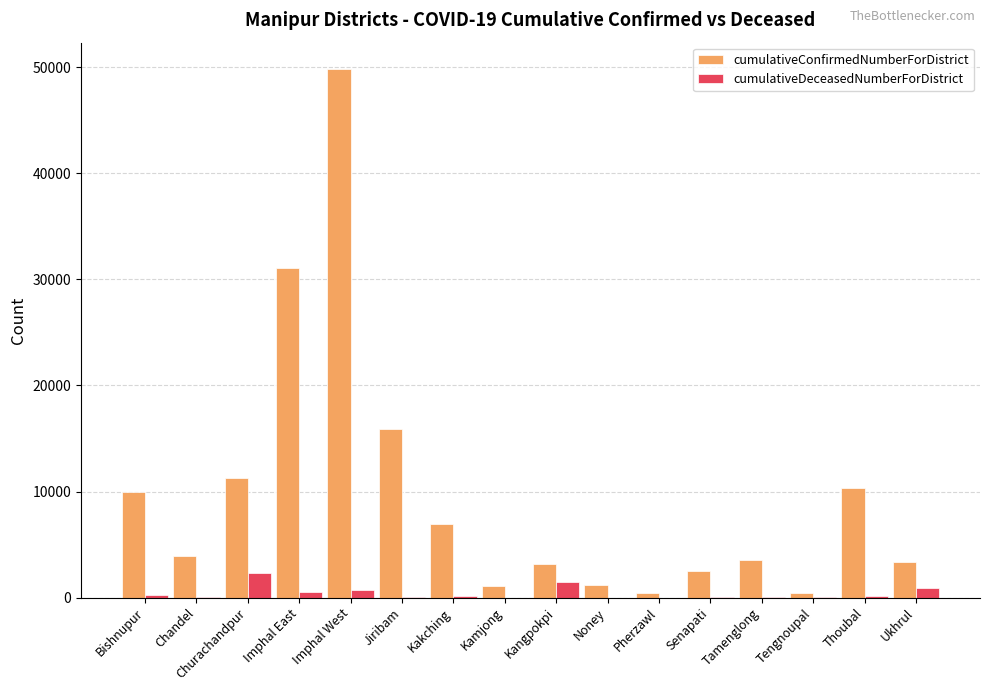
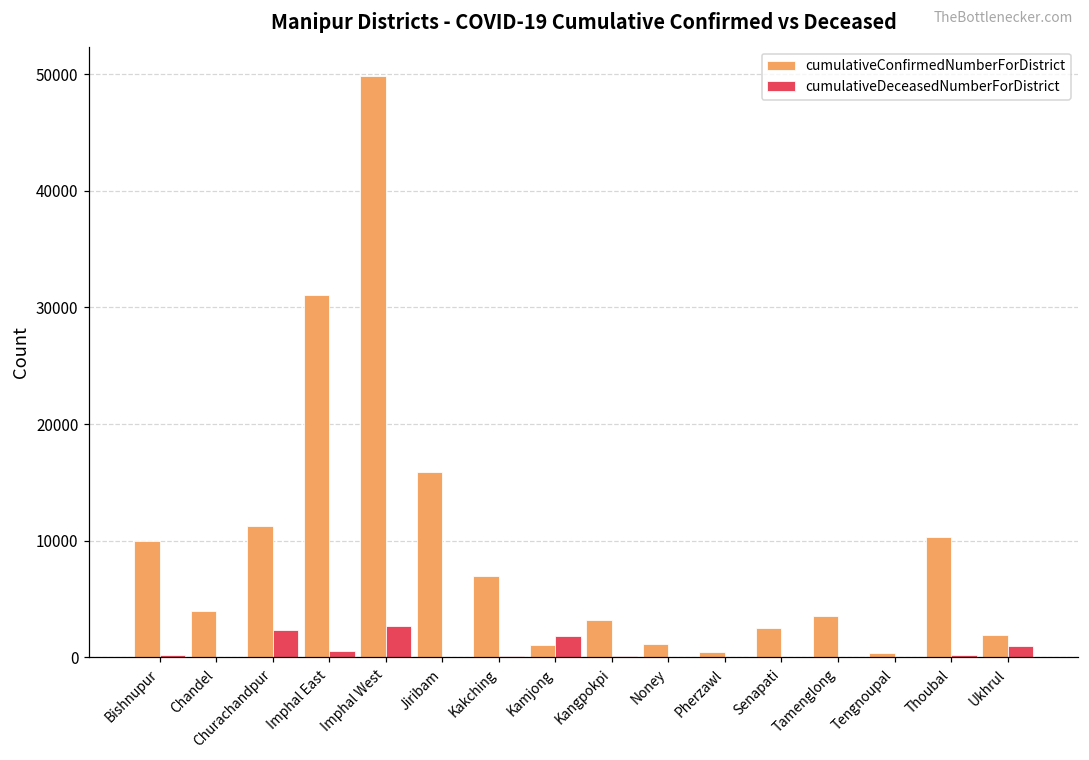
  {
    "cumulativeConfirmedNumberForDistrict": {
      "Bishnupur": 10000,
      "Chandel": 3900,
      "Churachandpur": 11300,
      "Imphal East": 31100,
      "Imphal West": 49800,
      "Jiribam": 15900,
      "Kakching": 7000,
      "Kamjong": 1100,
      "Kangpokpi": 3200,
      "Noney": 1200,
      "Pherzawl": 500,
      "Senapati": 2500,
      "Tamenglong": 3500,
      "Tengnoupal": 400,
      "Thoubal": 10300,
-     "Ukhrul": 3400
+     "Ukhrul": 1900
    },
    "cumulativeDeceasedNumberForDistrict": {
      "Churachandpur": 2300,
      "Imphal East": 500,
-     "Imphal West": 700,
-     "Kamjong": 0,
-     "Kangpokpi": 1500,
+     "Imphal West": 2700,
+     "Kamjong": 1800,
+     "Kangpokpi": 100,
      "Pherzawl": 0,
      "Ukhrul": 900
    }
  }
